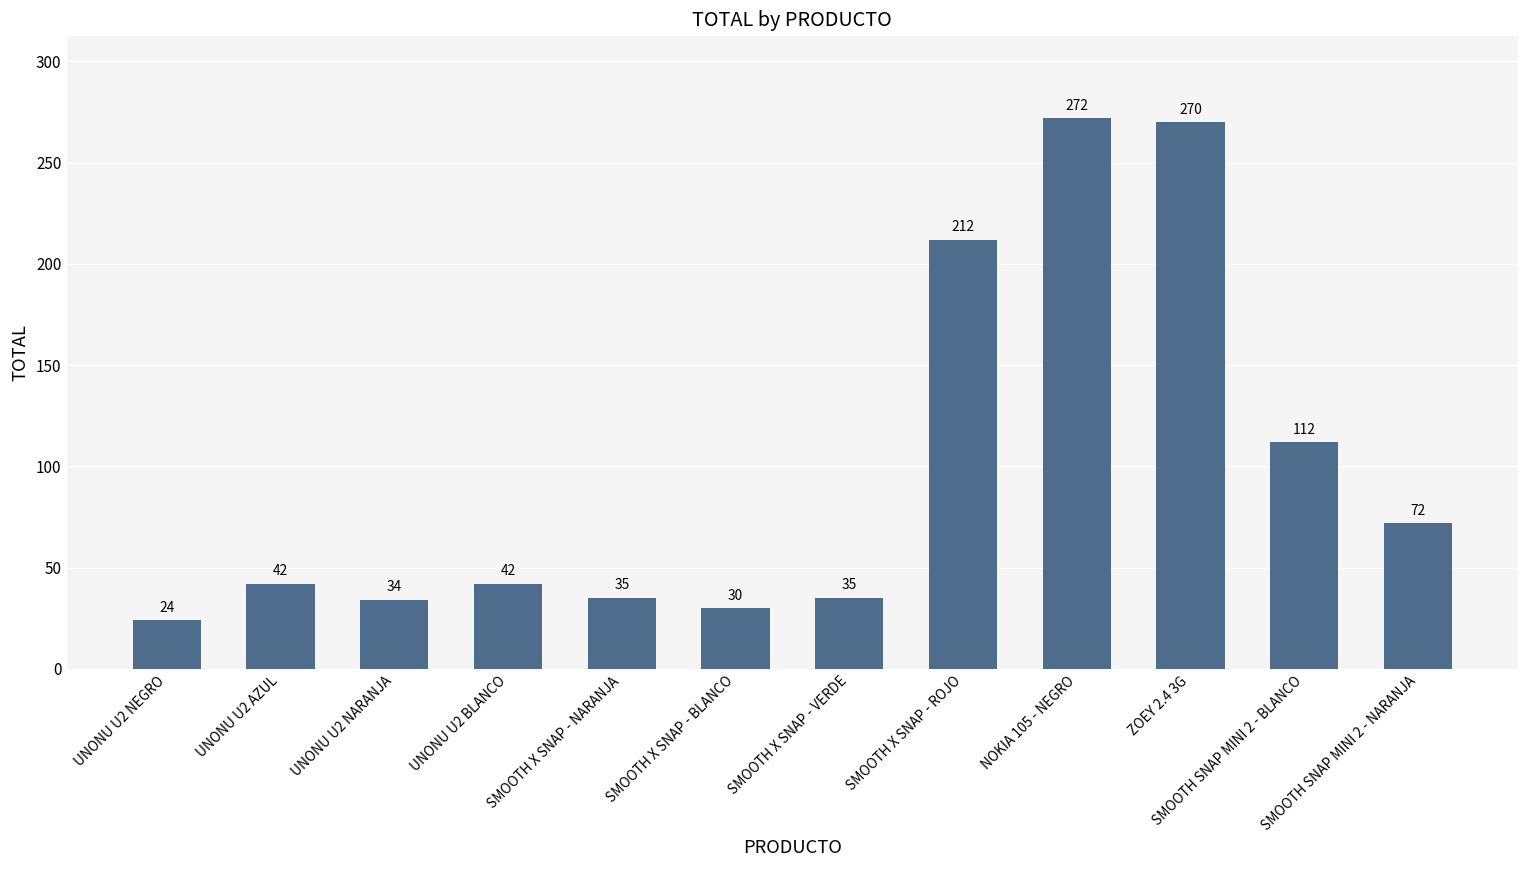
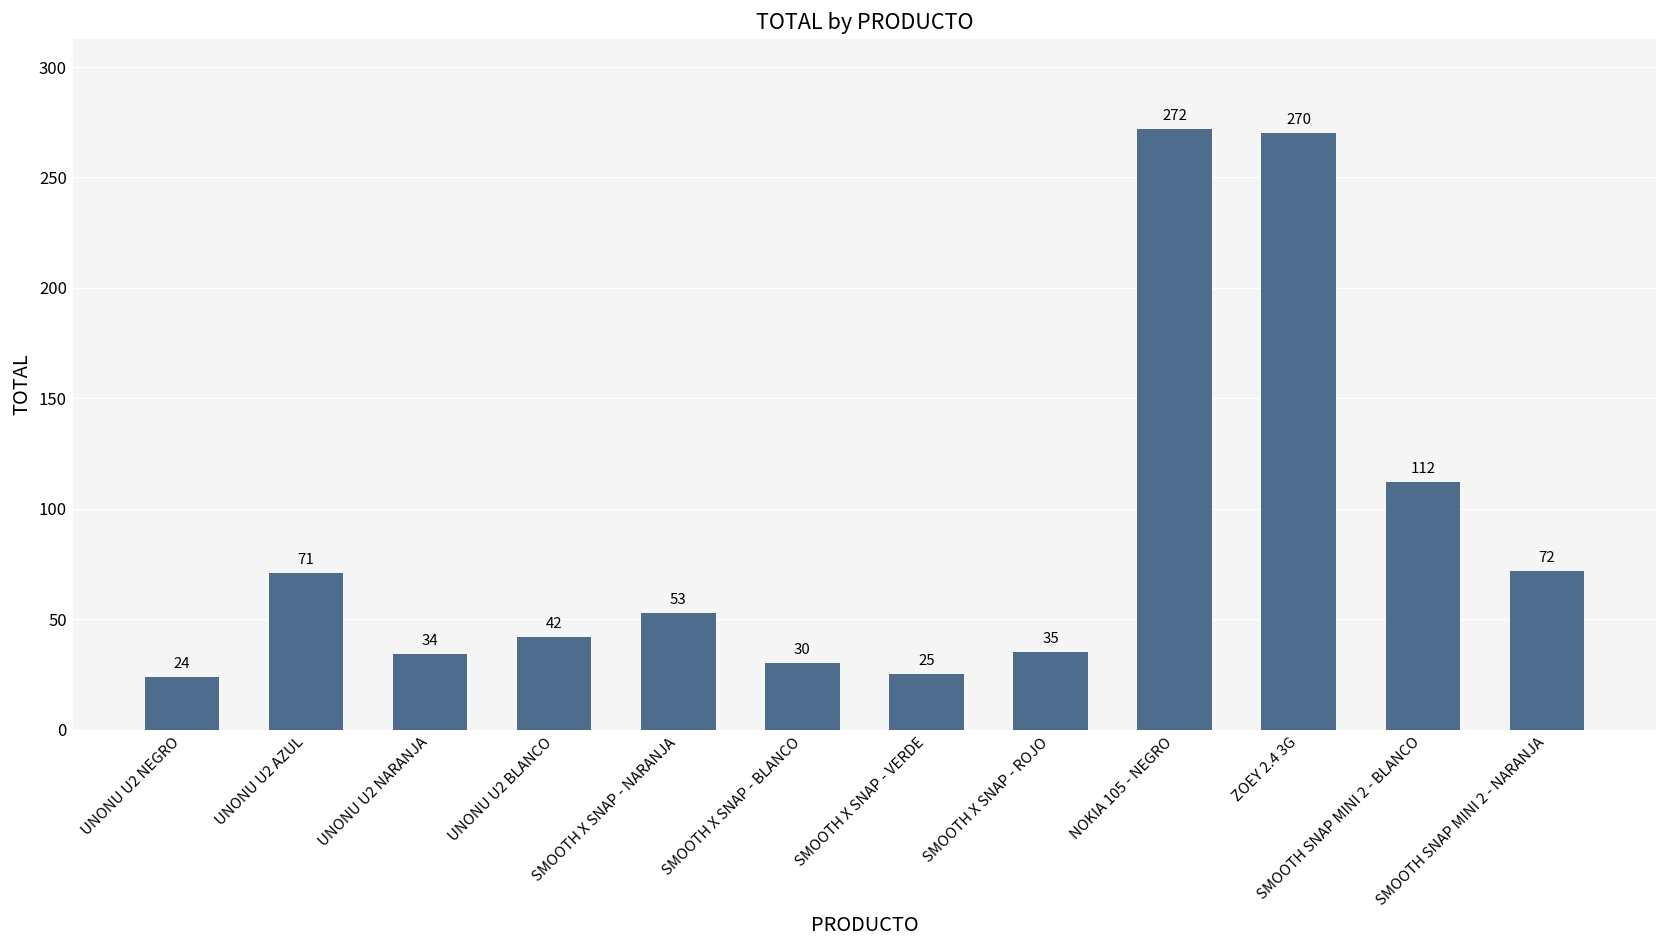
  {
    "UNONU U2 NEGRO": 24,
-   "UNONU U2 AZUL": 42,
+   "UNONU U2 AZUL": 71,
    "UNONU U2 NARANJA": 34,
    "UNONU U2 BLANCO": 42,
-   "SMOOTH X SNAP - NARANJA": 35,
+   "SMOOTH X SNAP - NARANJA": 53,
    "SMOOTH X SNAP - BLANCO": 30,
-   "SMOOTH X SNAP - VERDE": 35,
-   "SMOOTH X SNAP - ROJO": 212,
+   "SMOOTH X SNAP - VERDE": 25,
+   "SMOOTH X SNAP - ROJO": 35,
    "NOKIA 105 - NEGRO": 272,
    "ZOEY 2.4 3G": 270,
    "SMOOTH SNAP MINI 2 - BLANCO": 112,
    "SMOOTH SNAP MINI 2 - NARANJA": 72
  }
